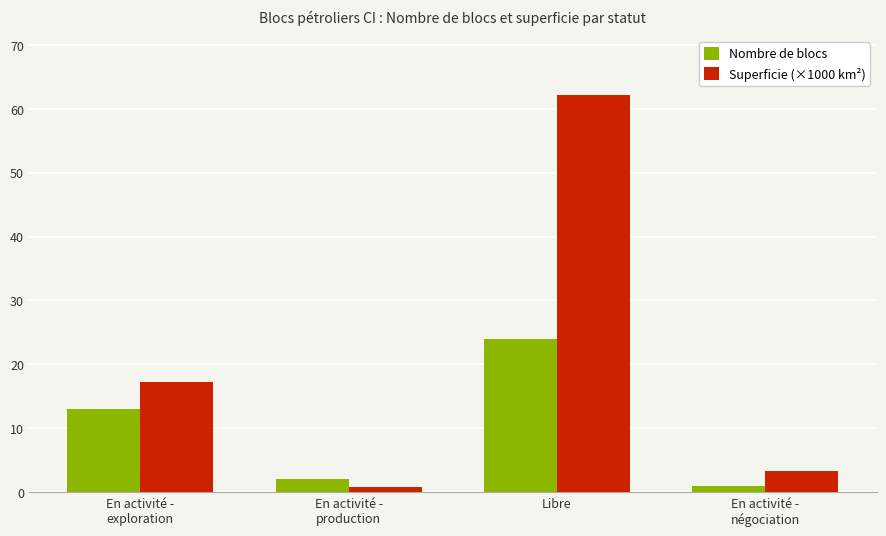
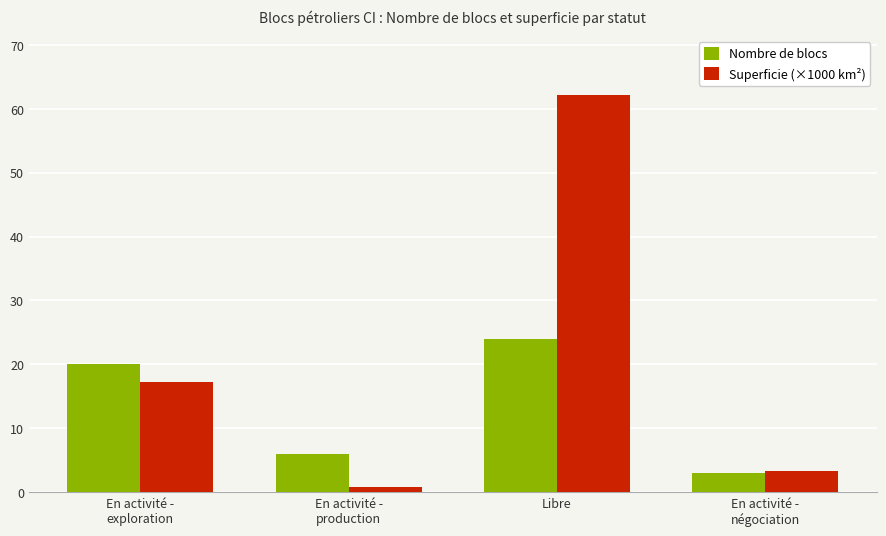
  {
    "Nombre de blocs": {
-     "En activité - exploration": 13,
-     "En activité - production": 2,
+     "En activité - exploration": 20,
+     "En activité - production": 6,
      "Libre": 24,
-     "En activité - négociation": 1
+     "En activité - négociation": 3
    },
    "Superficie (×1000 km²)": {
      "En activité - exploration": 17,
      "En activité - production": 1,
      "Libre": 62,
      "En activité - négociation": 3
    }
  }
